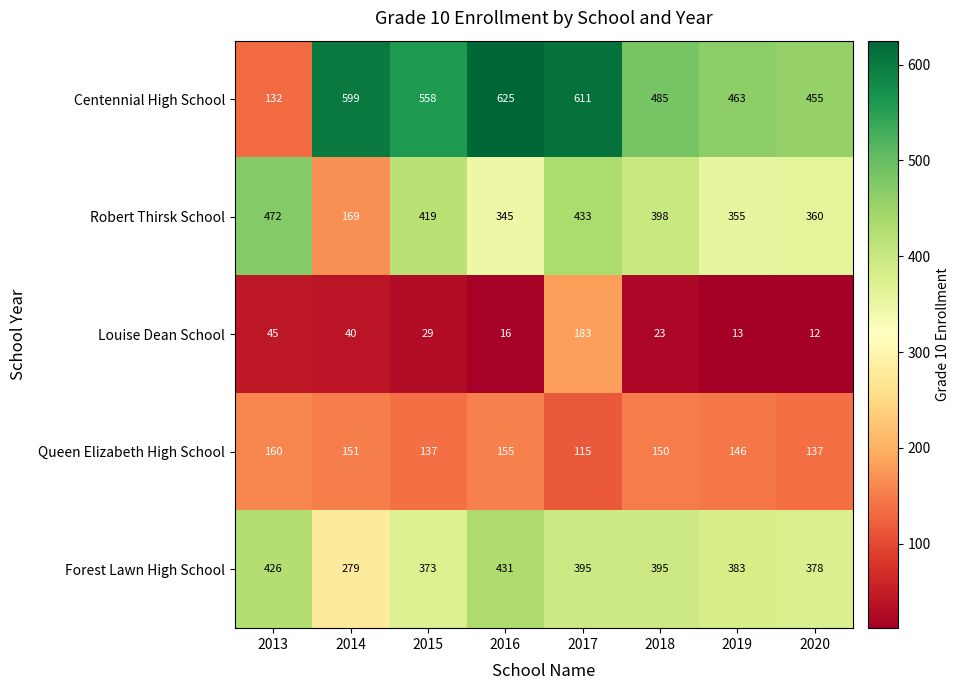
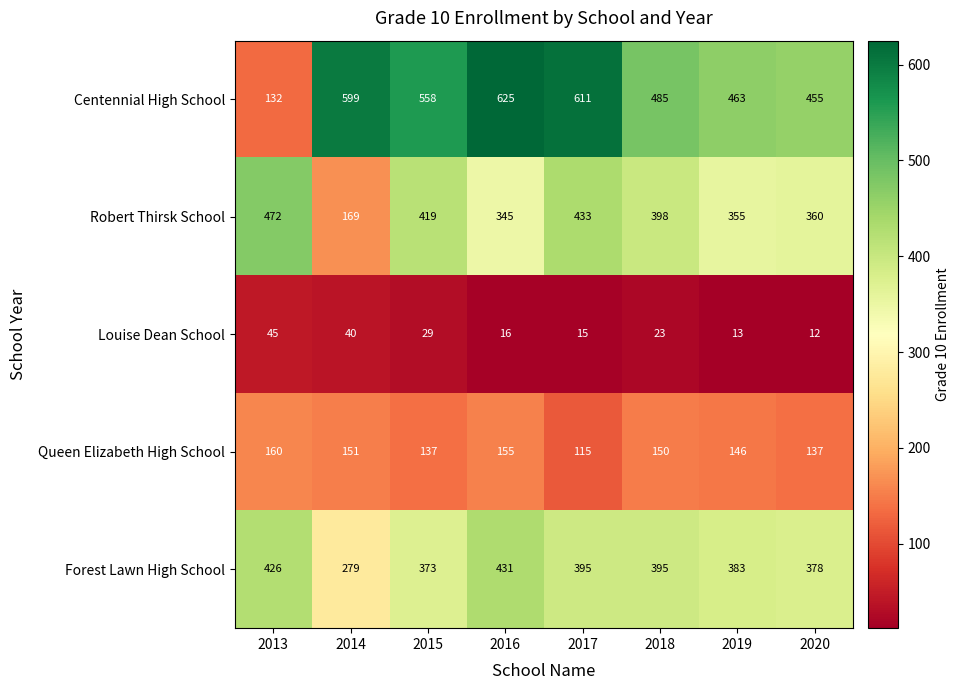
  {
    "Centennial High School": {
      "2013": 132,
      "2014": 599,
      "2015": 558,
      "2016": 625,
      "2017": 611,
      "2018": 485,
      "2019": 463,
      "2020": 455
    },
    "Robert Thirsk School": {
      "2013": 472,
      "2014": 169,
      "2015": 419,
      "2016": 345,
      "2017": 433,
      "2018": 398,
      "2019": 355,
      "2020": 360
    },
    "Louise Dean School": {
      "2013": 45,
      "2014": 40,
      "2015": 29,
      "2016": 16,
-     "2017": 183,
+     "2017": 15,
      "2018": 23,
      "2019": 13,
      "2020": 12
    },
    "Queen Elizabeth High School": {
      "2013": 160,
      "2014": 151,
      "2015": 137,
      "2016": 155,
      "2017": 115,
      "2018": 150,
      "2019": 146,
      "2020": 137
    },
    "Forest Lawn High School": {
      "2013": 426,
      "2014": 279,
      "2015": 373,
      "2016": 431,
      "2017": 395,
      "2018": 395,
      "2019": 383,
      "2020": 378
    }
  }
